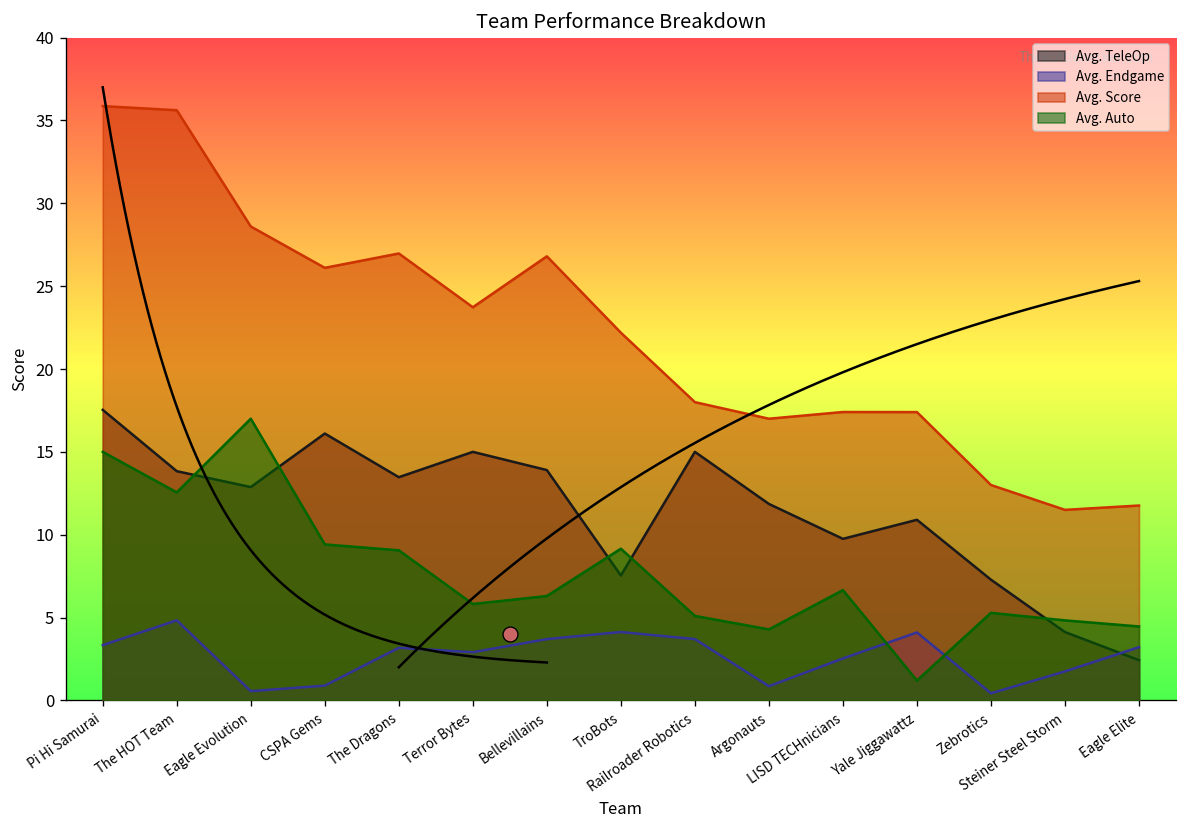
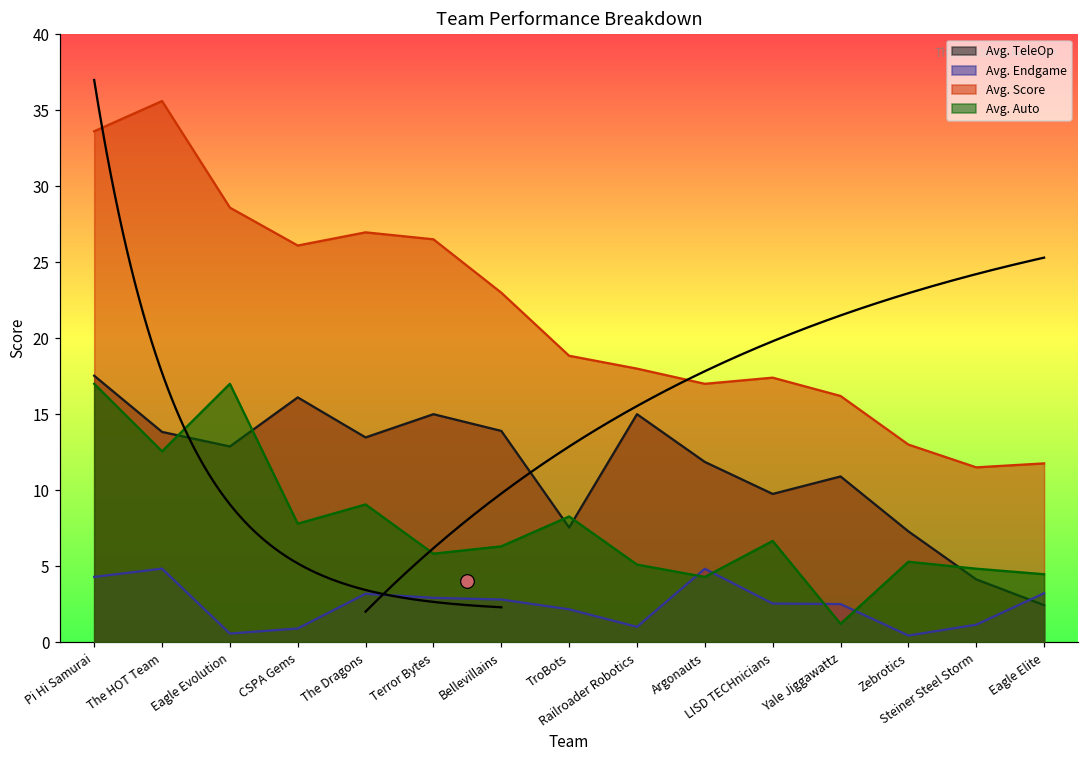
  {
    "Avg. Endgame": {
-     "Pi Hi Samurai": 3.3,
+     "Pi Hi Samurai": 4.3,
      "The HOT Team": 4.8,
      "Eagle Evolution": 0.6,
      "CSPA Gems": 0.9,
      "The Dragons": 3.2,
      "Terror Bytes": 2.9,
-     "Bellevillains": 3.7,
-     "TroBots": 4.1,
-     "Railroader Robotics": 3.7,
-     "Argonauts": 0.9,
+     "Bellevillains": 2.8,
+     "TroBots": 2.2,
+     "Railroader Robotics": 1.0,
+     "Argonauts": 4.8,
      "LISD TECHnicians": 2.5,
-     "Yale Jiggawattz": 4.1,
+     "Yale Jiggawattz": 2.5,
      "Zebrotics": 0.4,
-     "Steiner Steel Storm": 1.8,
+     "Steiner Steel Storm": 1.1,
      "Eagle Elite": 3.2
    },
    "Avg. Score": {
-     "Pi Hi Samurai": 35.9,
+     "Pi Hi Samurai": 33.6,
      "The HOT Team": 35.6,
      "Eagle Evolution": 28.6,
      "CSPA Gems": 26.1,
      "The Dragons": 27.0,
-     "Terror Bytes": 23.7,
-     "Bellevillains": 26.8,
-     "TroBots": 22.2,
+     "Terror Bytes": 26.5,
+     "Bellevillains": 23.0,
+     "TroBots": 18.8,
      "Railroader Robotics": 18.0,
      "Argonauts": 17.0,
      "LISD TECHnicians": 17.4,
-     "Yale Jiggawattz": 17.4,
+     "Yale Jiggawattz": 16.2,
      "Zebrotics": 13.0,
      "Steiner Steel Storm": 11.5,
      "Eagle Elite": 11.8
    },
    "Avg. Auto": {
-     "Pi Hi Samurai": 15,
+     "Pi Hi Samurai": 17,
      "The HOT Team": 12.6,
      "Eagle Evolution": 17.0,
-     "CSPA Gems": 9.4,
+     "CSPA Gems": 7.8,
      "The Dragons": 9.1,
      "Terror Bytes": 5.8,
      "Bellevillains": 6.3,
-     "TroBots": 9.2,
+     "TroBots": 8.3,
      "Railroader Robotics": 5.1,
      "Argonauts": 4.3,
      "LISD TECHnicians": 6.7,
      "Yale Jiggawattz": 1.2,
      "Zebrotics": 5.3,
      "Steiner Steel Storm": 4.8,
      "Eagle Elite": 4.5
    }
  }
